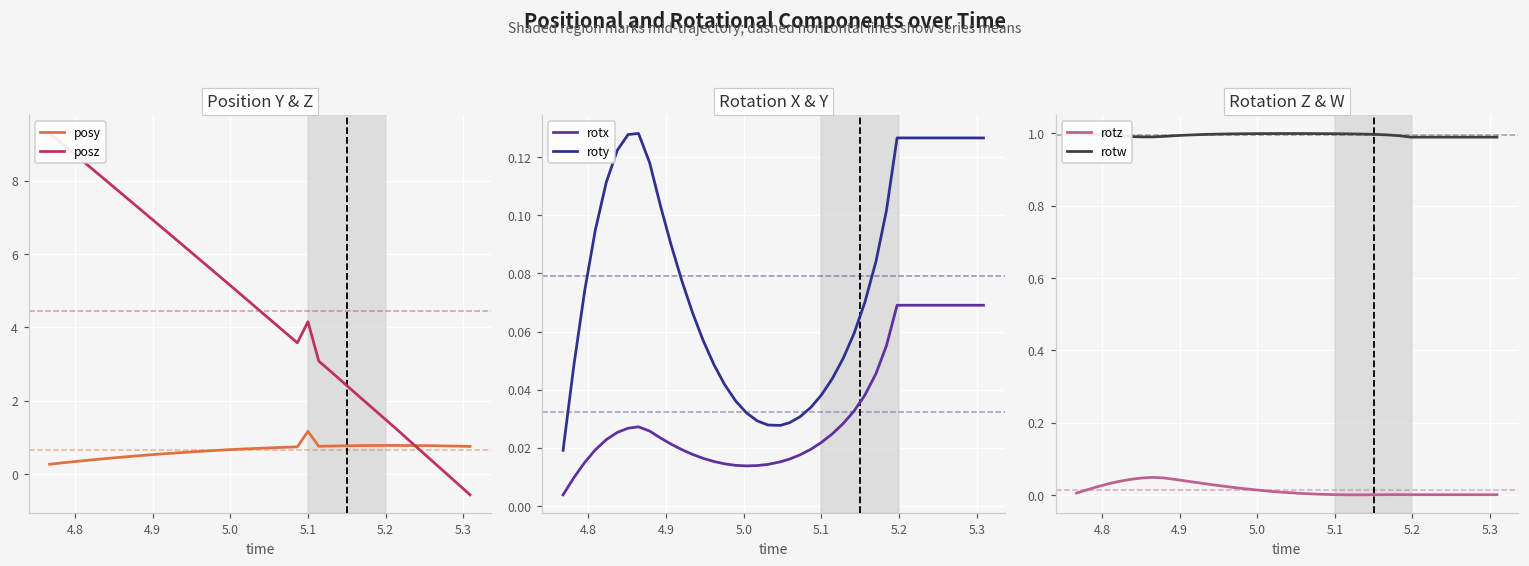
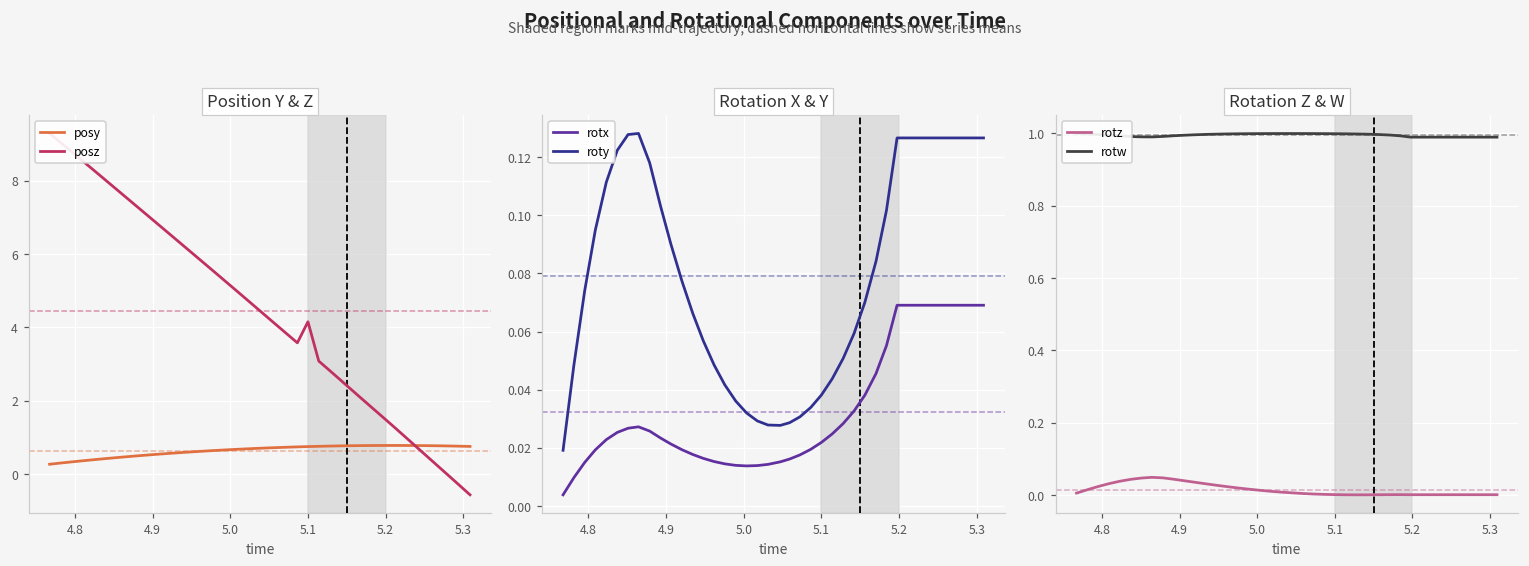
  {
    "Position Y & Z": {
      "posy": {
-       "5.1": 1.2
+       "5.1": 0.8
      },
      "posz": {
        "5.1": 4.2
      }
    },
    "Rotation Z & W": {
      "rotz": {
        "5.1": 0.00
      },
      "rotw": {
        "5.1": 1.00
      }
    }
  }
